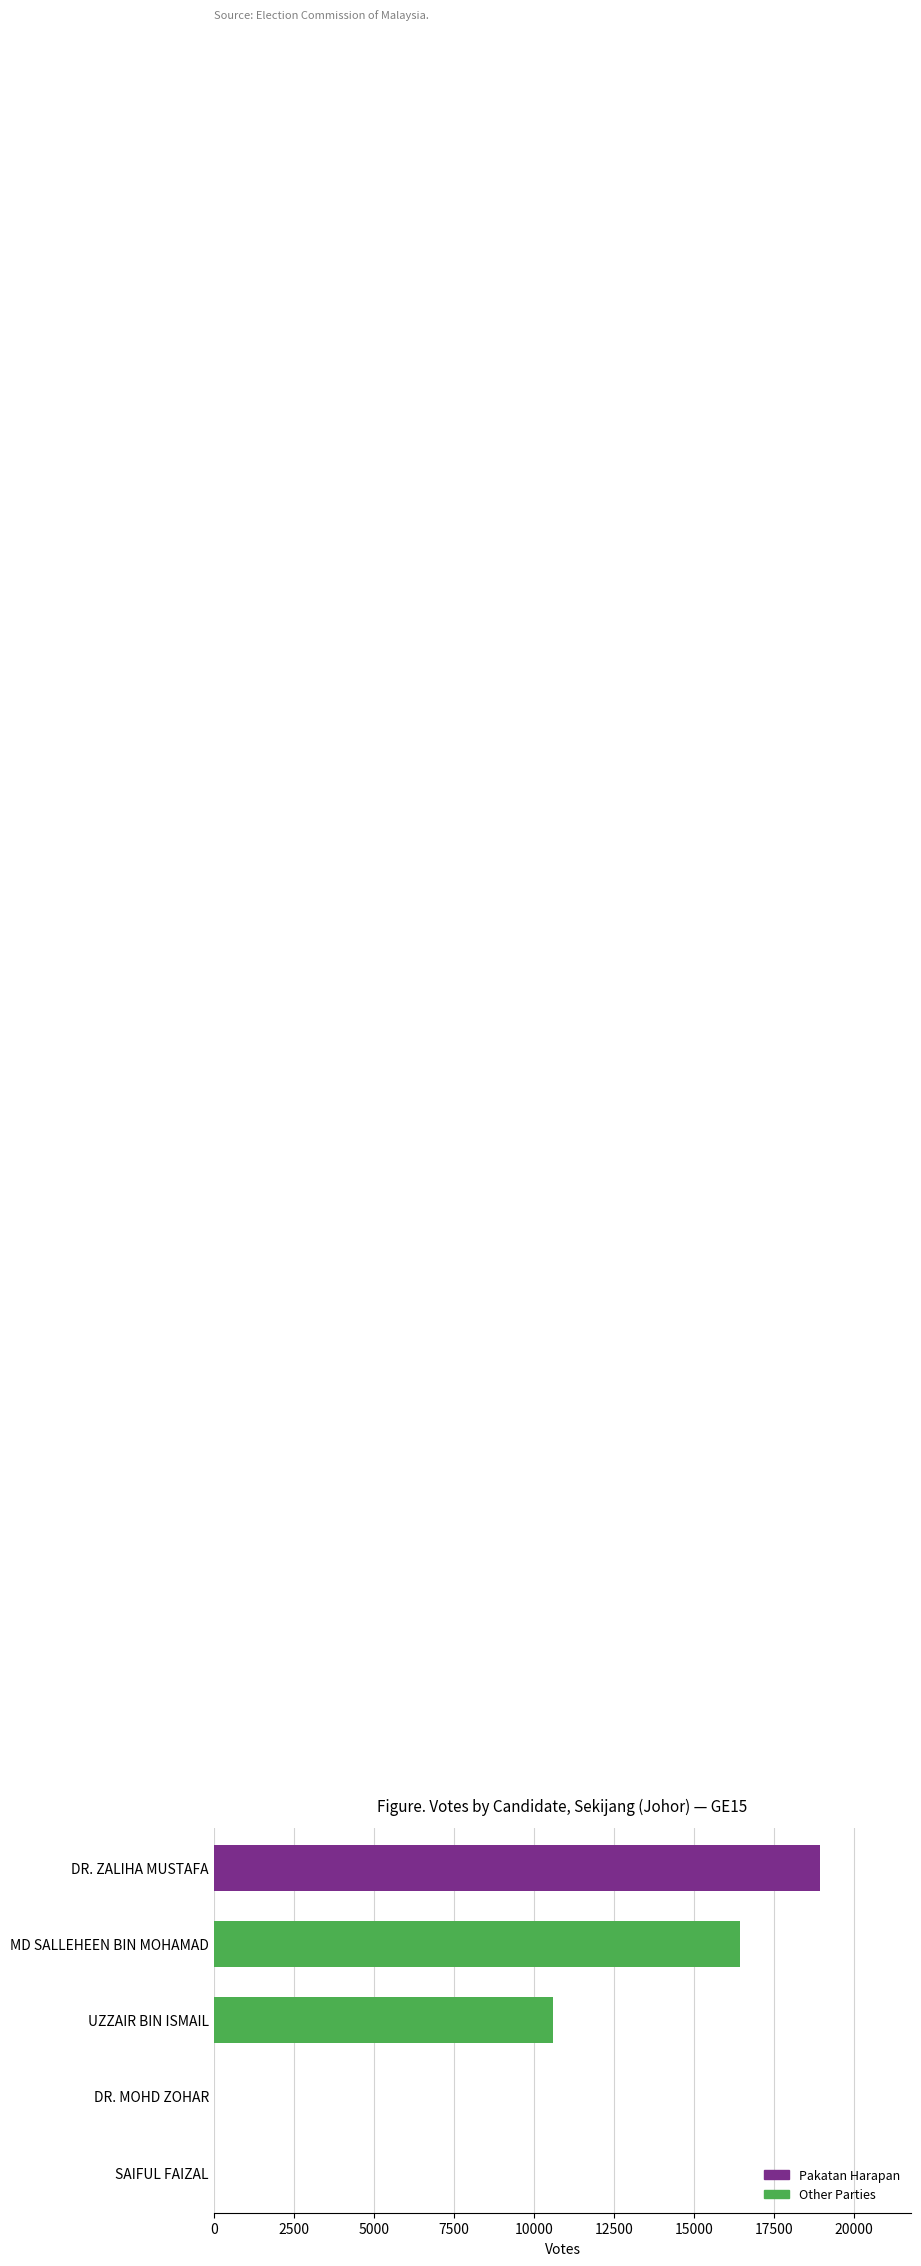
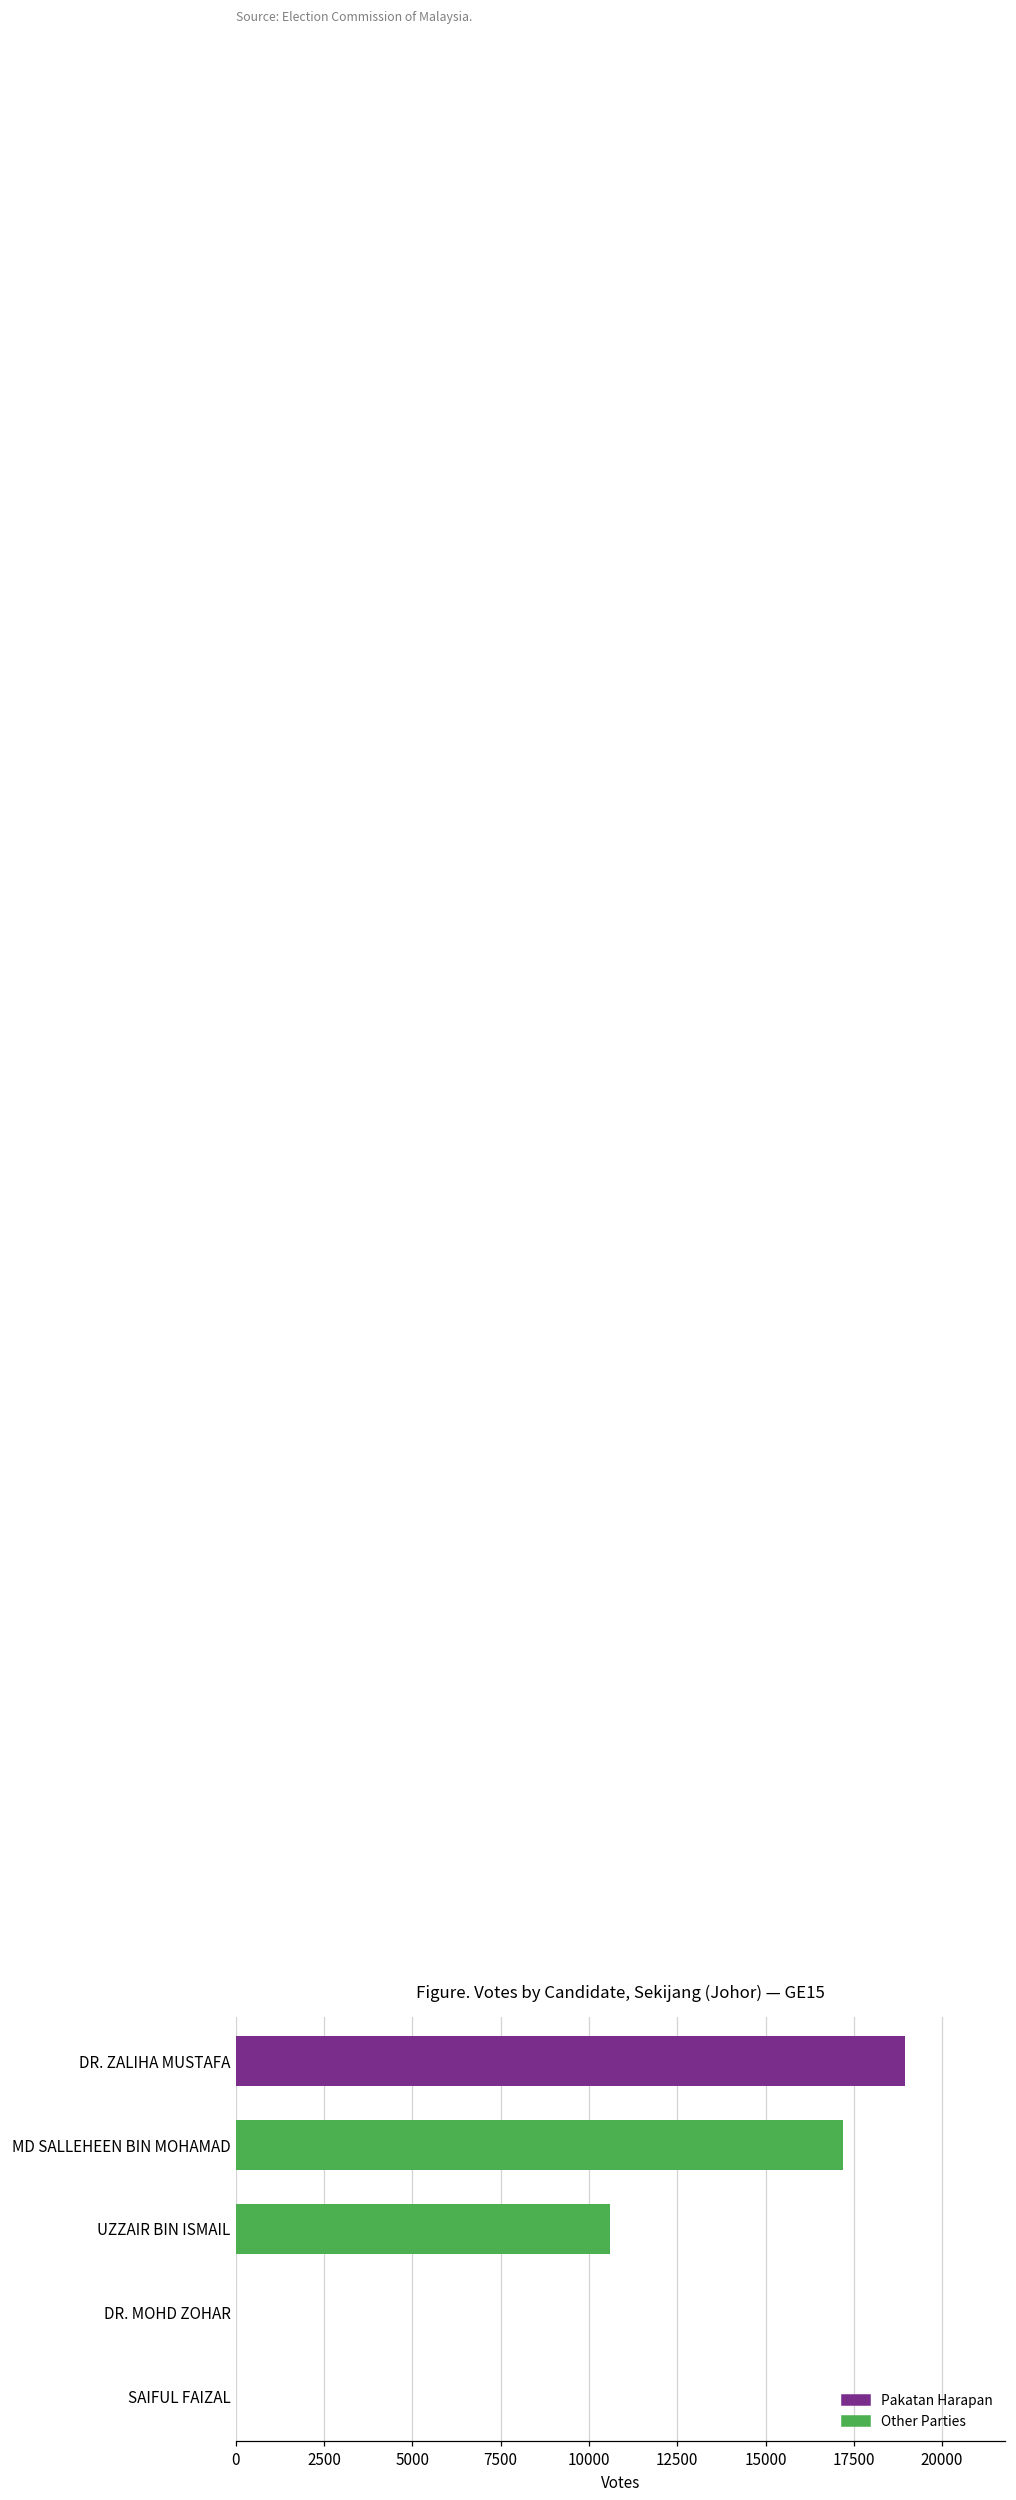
  {
    "DR. ZALIHA MUSTAFA": 18900,
-   "MD SALLEHEEN BIN MOHAMAD": 16500,
+   "MD SALLEHEEN BIN MOHAMAD": 17200,
    "UZZAIR BIN ISMAIL": 10600,
    "DR. MOHD ZOHAR": 0,
    "SAIFUL FAIZAL": 0
  }
